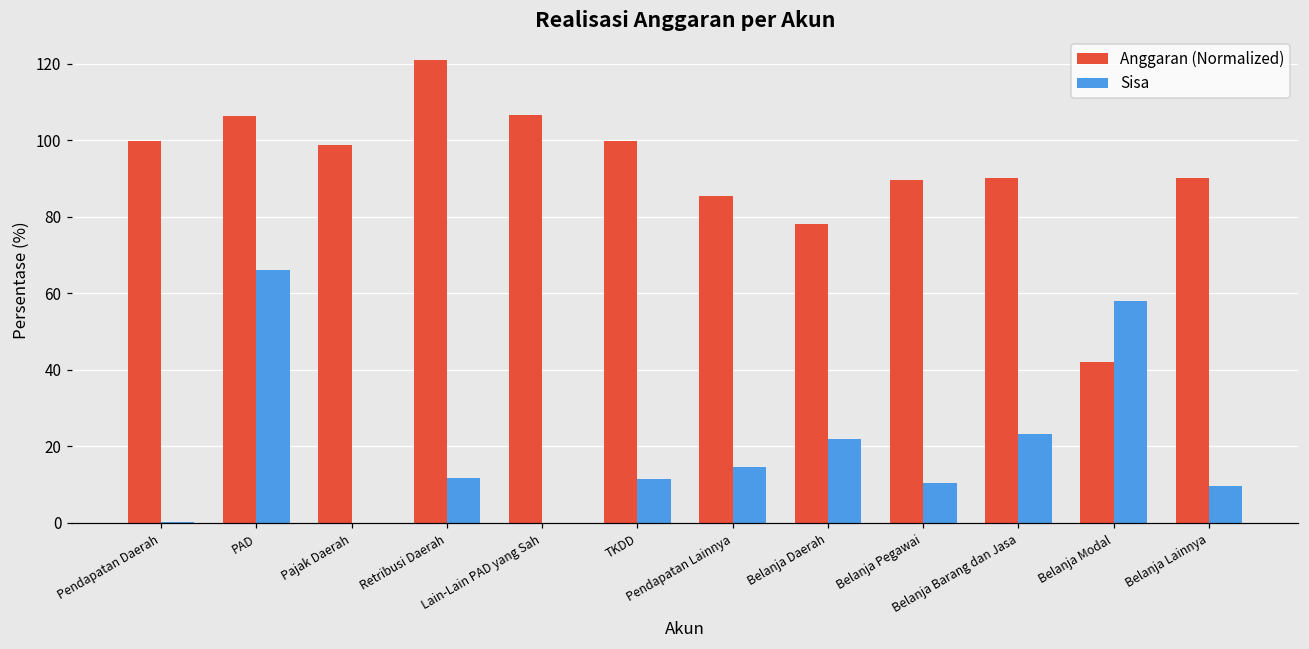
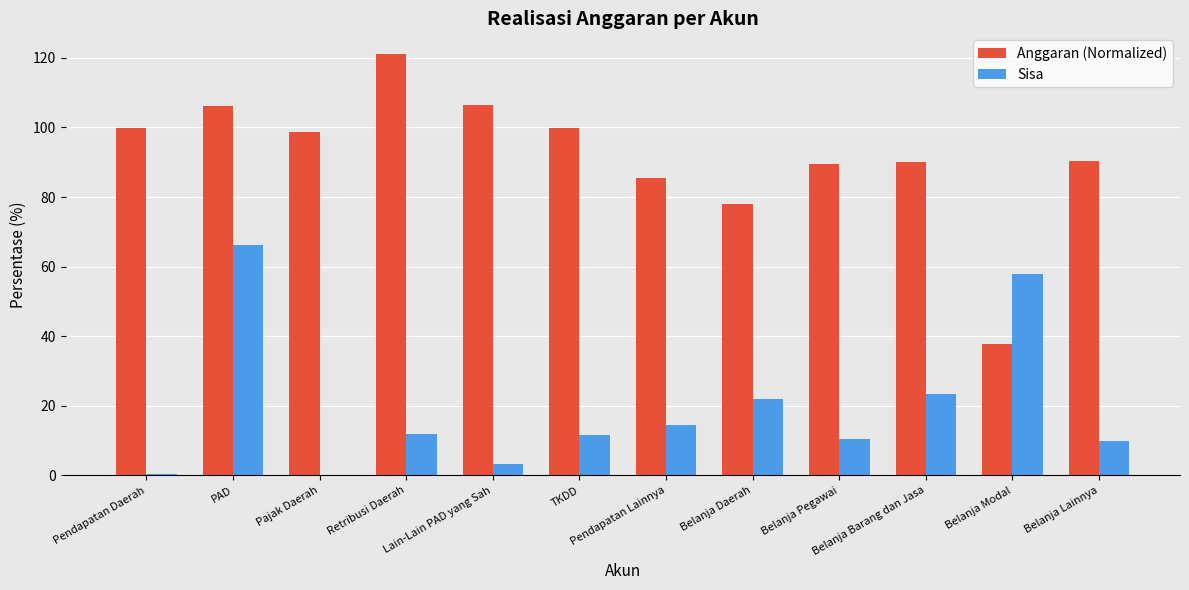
  {
    "Anggaran (Normalized)": {
      "Pendapatan Daerah": 100,
      "PAD": 106,
      "Pajak Daerah": 99,
      "Retribusi Daerah": 121,
      "Lain-Lain PAD yang Sah": 107,
      "TKDD": 100,
      "Pendapatan Lainnya": 86,
      "Belanja Daerah": 78,
      "Belanja Pegawai": 90,
      "Belanja Barang dan Jasa": 90,
-     "Belanja Modal": 42,
+     "Belanja Modal": 38,
      "Belanja Lainnya": 90
    },
    "Sisa": {
      "PAD": 66,
      "Pajak Daerah": 0,
      "Retribusi Daerah": 12,
-     "Lain-Lain PAD yang Sah": 0,
+     "Lain-Lain PAD yang Sah": 3,
      "TKDD": 12,
      "Pendapatan Lainnya": 15,
      "Belanja Daerah": 22,
      "Belanja Pegawai": 10,
      "Belanja Barang dan Jasa": 23,
      "Belanja Modal": 58,
      "Belanja Lainnya": 10
    }
  }
